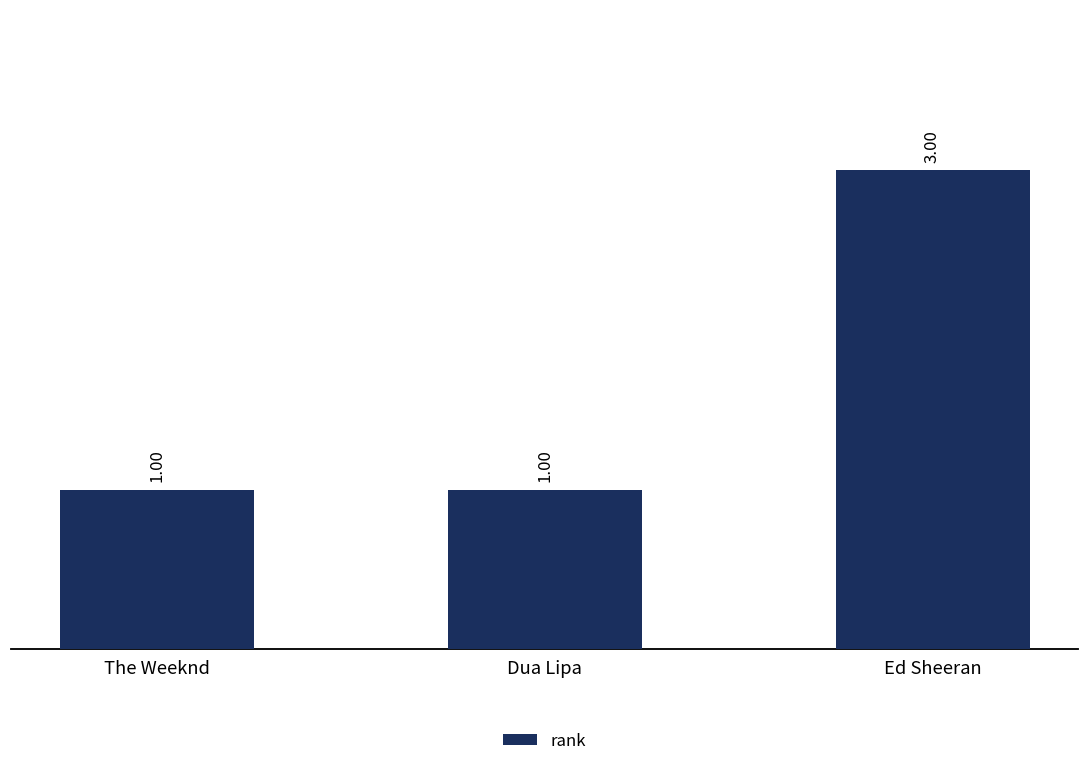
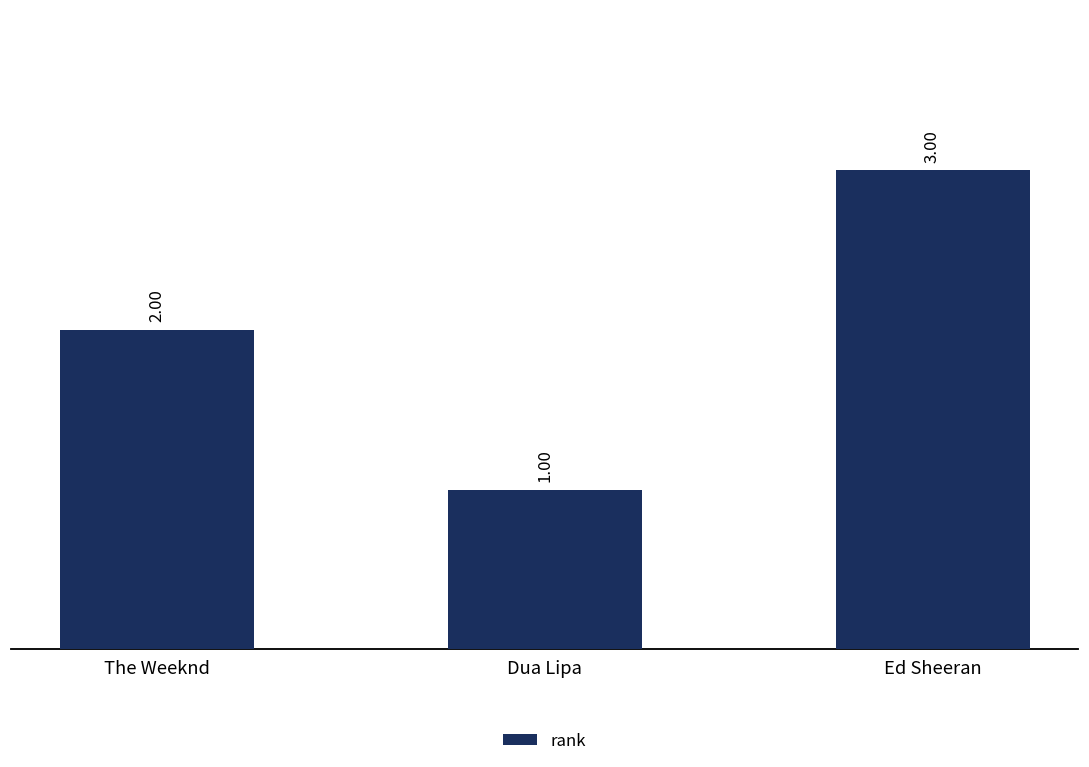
  {
-   "The Weeknd": 1.00,
+   "The Weeknd": 2.00,
    "Dua Lipa": 1.00,
    "Ed Sheeran": 3.00
  }
